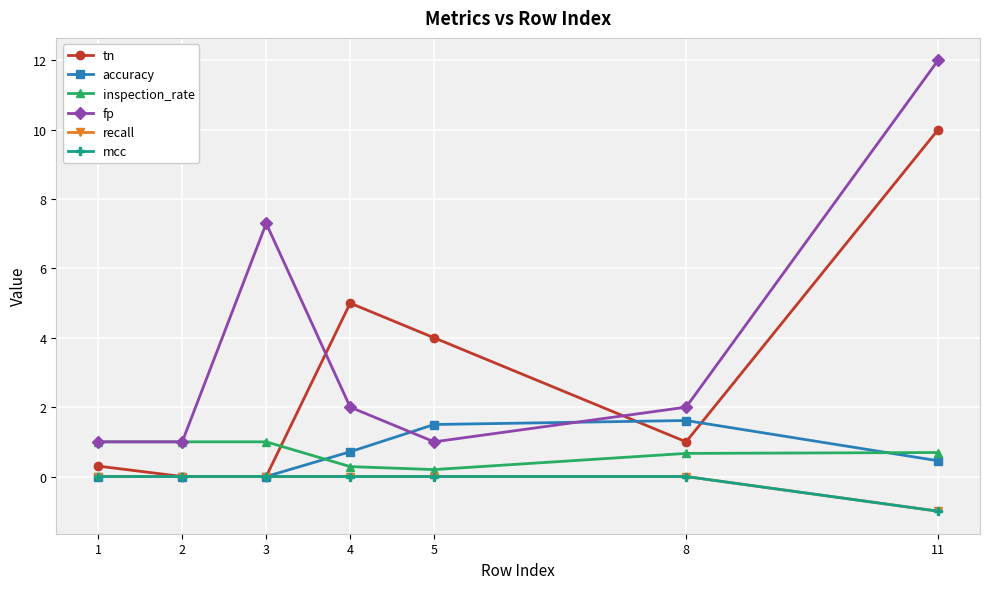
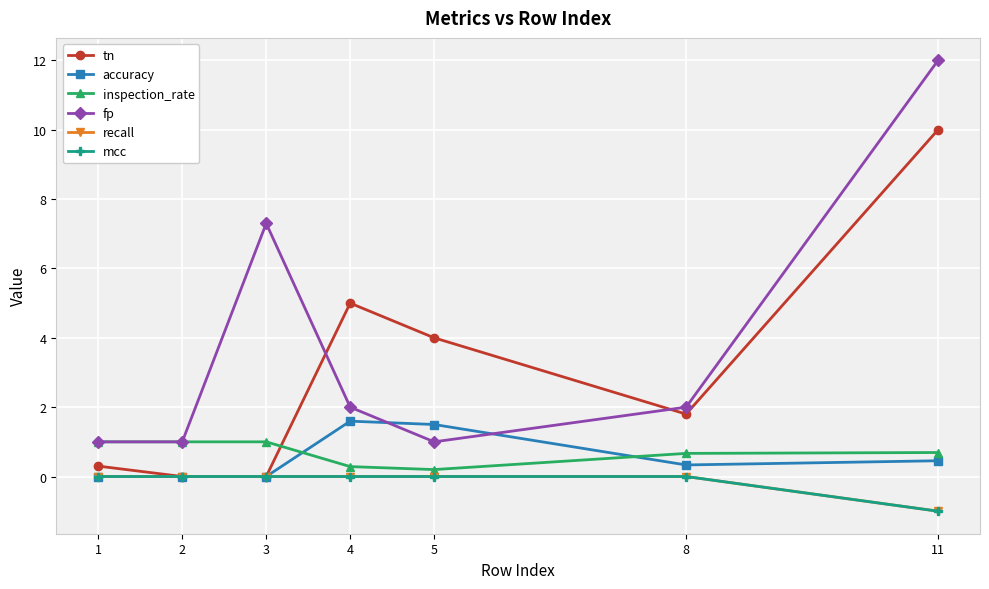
  {
    "tn": {
      "1": 0.3,
      "4": 5.0,
      "5": 4.0,
-     "8": 1.0,
+     "8": 1.8,
      "11": 10.0
    },
    "accuracy": {
-     "4": 0.7,
+     "4": 1.6,
      "5": 1.5,
-     "8": 1.6,
+     "8": 0.3,
      "11": 0.5
    },
    "fp": {
      "3": 7.3,
      "4": 2.0,
      "5": 1.0,
      "8": 2.0,
      "11": 12.0
    }
  }
